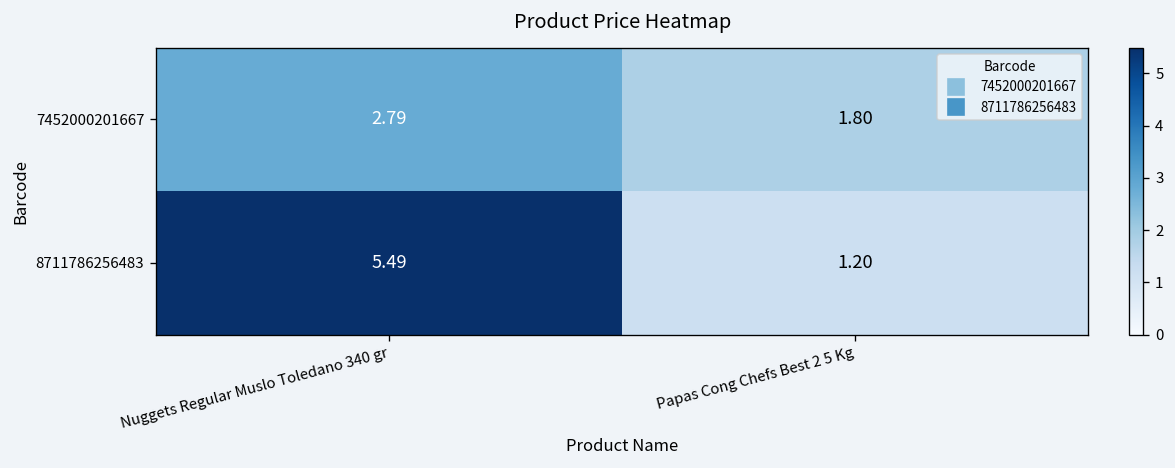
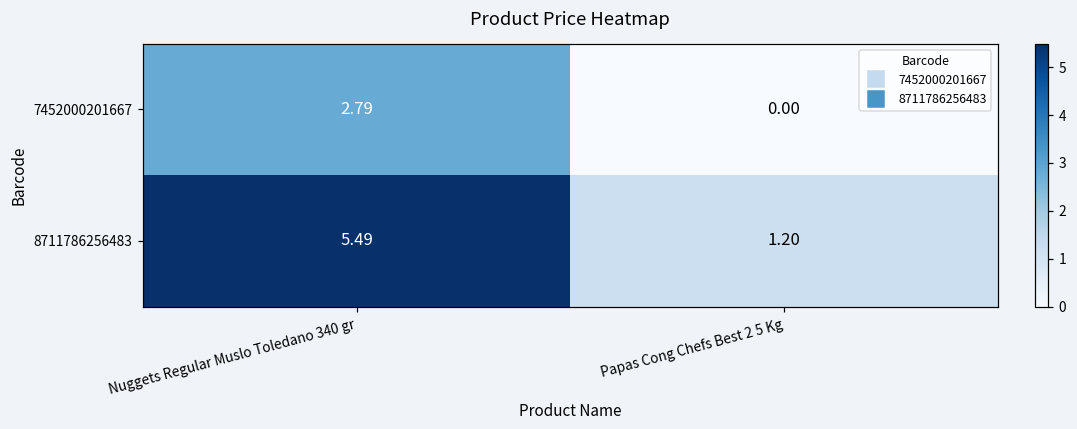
  {
    "7452000201667": {
      "Nuggets Regular Muslo Toledano 340 gr": 2.79,
-     "Papas Cong Chefs Best 2 5 Kg": 1.80
+     "Papas Cong Chefs Best 2 5 Kg": 0.00
    },
    "8711786256483": {
      "Nuggets Regular Muslo Toledano 340 gr": 5.49,
      "Papas Cong Chefs Best 2 5 Kg": 1.20
    }
  }
